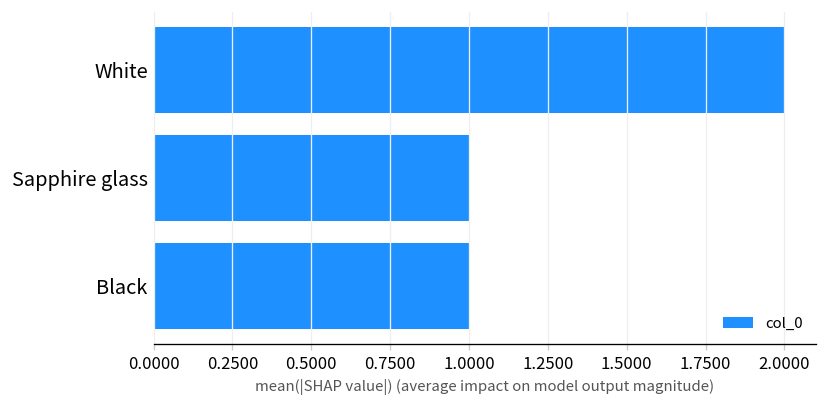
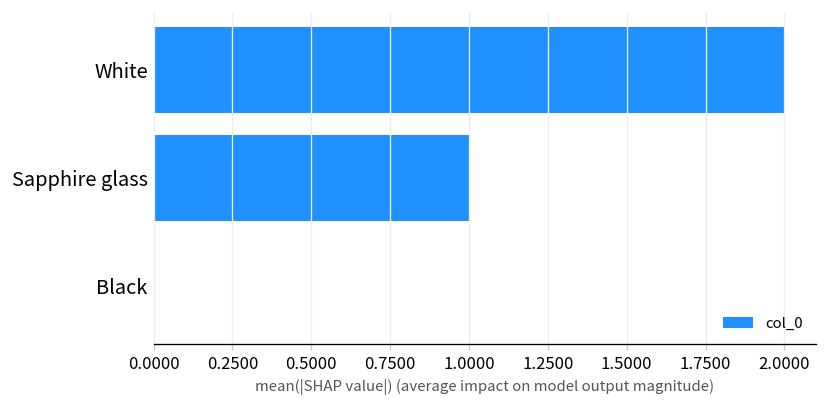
  {
    "White": 2,
    "Sapphire glass": 1,
-   "Black": 1
+   "Black": 0
  }
